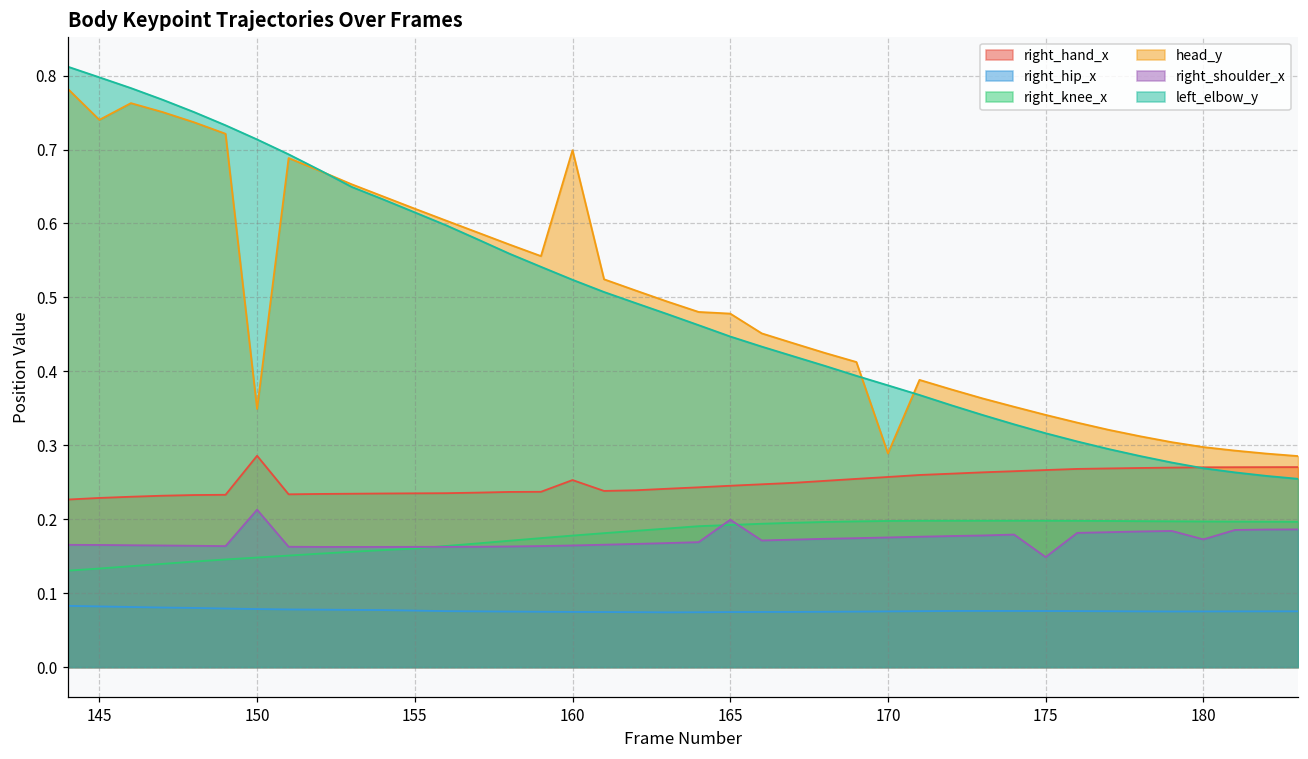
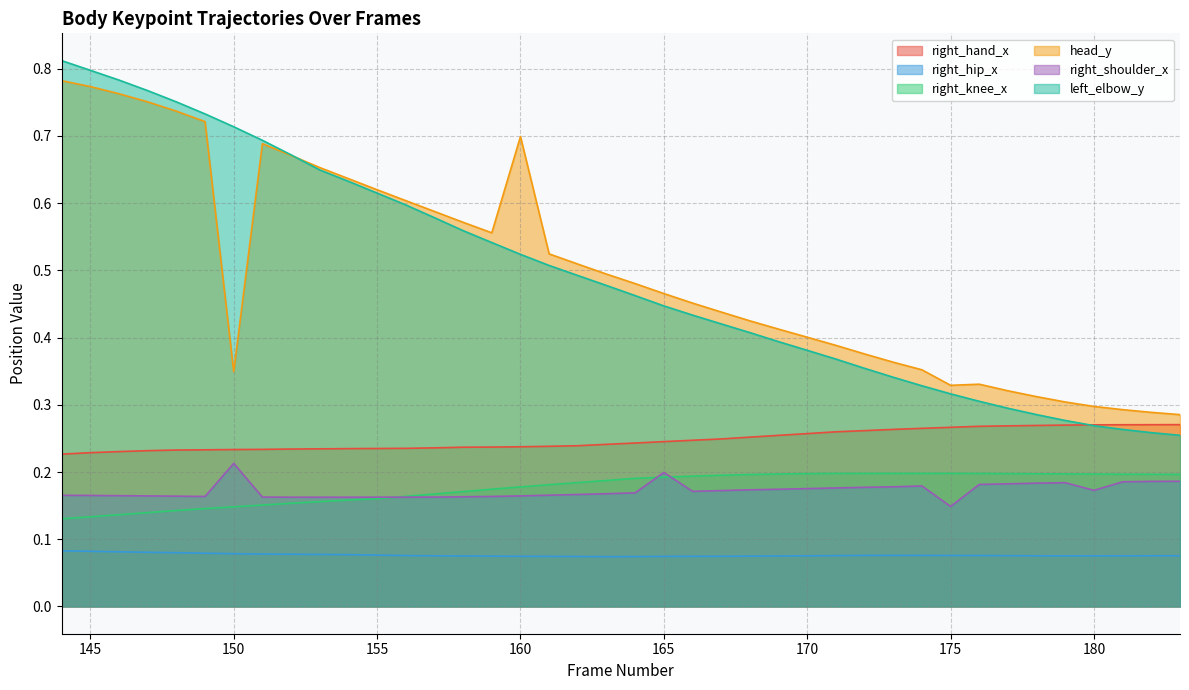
  {
    "right_hand_x": {
      "145": 0.23,
-     "150": 0.29,
+     "150": 0.23,
      "155": 0.24,
-     "160": 0.25,
+     "160": 0.24,
      "165": 0.25,
      "170": 0.26,
      "175": 0.27
    },
    "head_y": {
-     "145": 0.74,
+     "145": 0.77,
      "150": 0.35,
      "155": 0.62,
      "160": 0.70,
-     "165": 0.48,
-     "170": 0.29,
-     "175": 0.34,
+     "165": 0.47,
+     "170": 0.40,
+     "175": 0.33,
      "180": 0.30
    },
    "right_shoulder_x": {
      "145": 0.17,
      "150": 0.21,
      "160": 0.16,
      "165": 0.20,
      "170": 0.18,
      "175": 0.15,
      "180": 0.17
    }
  }
